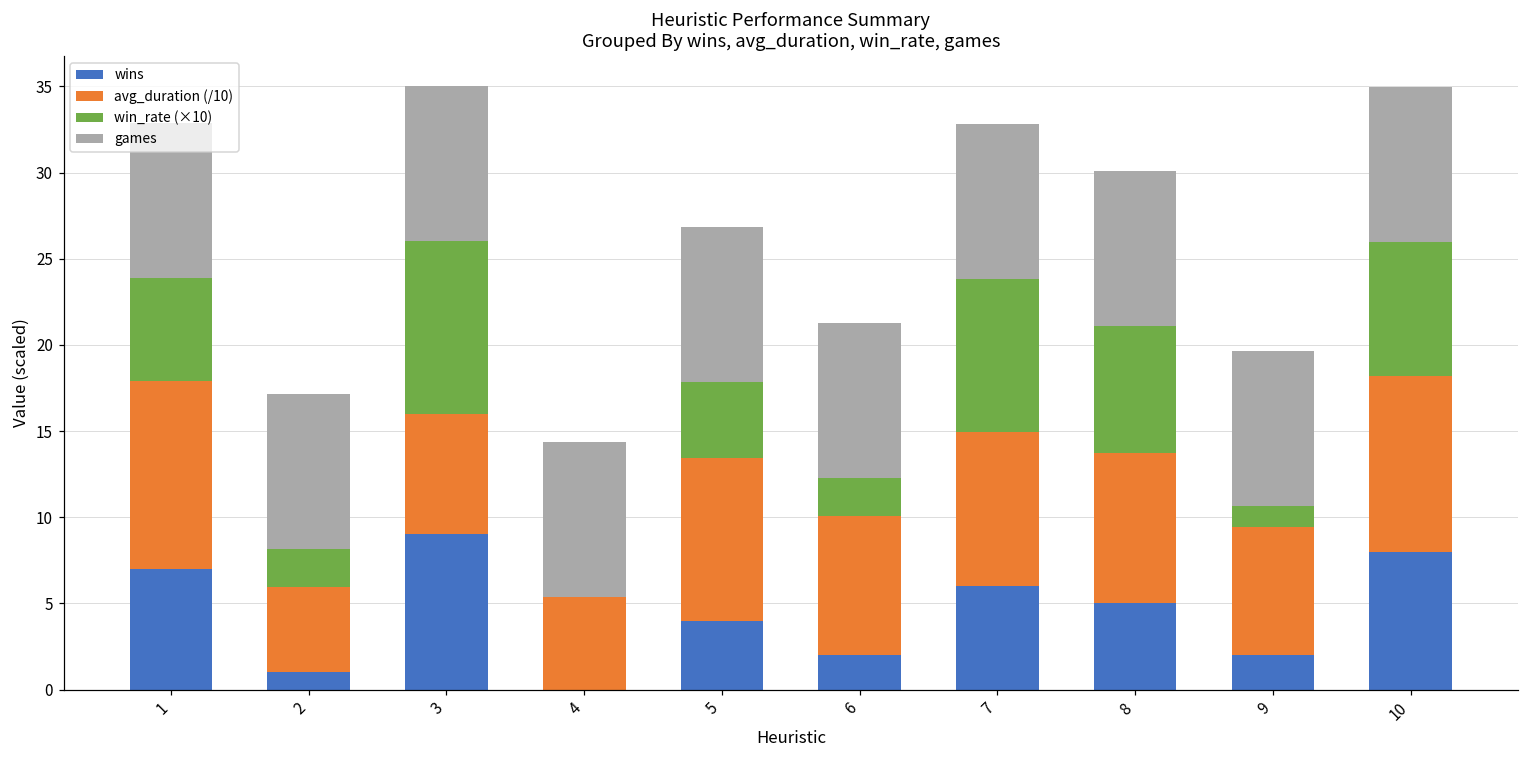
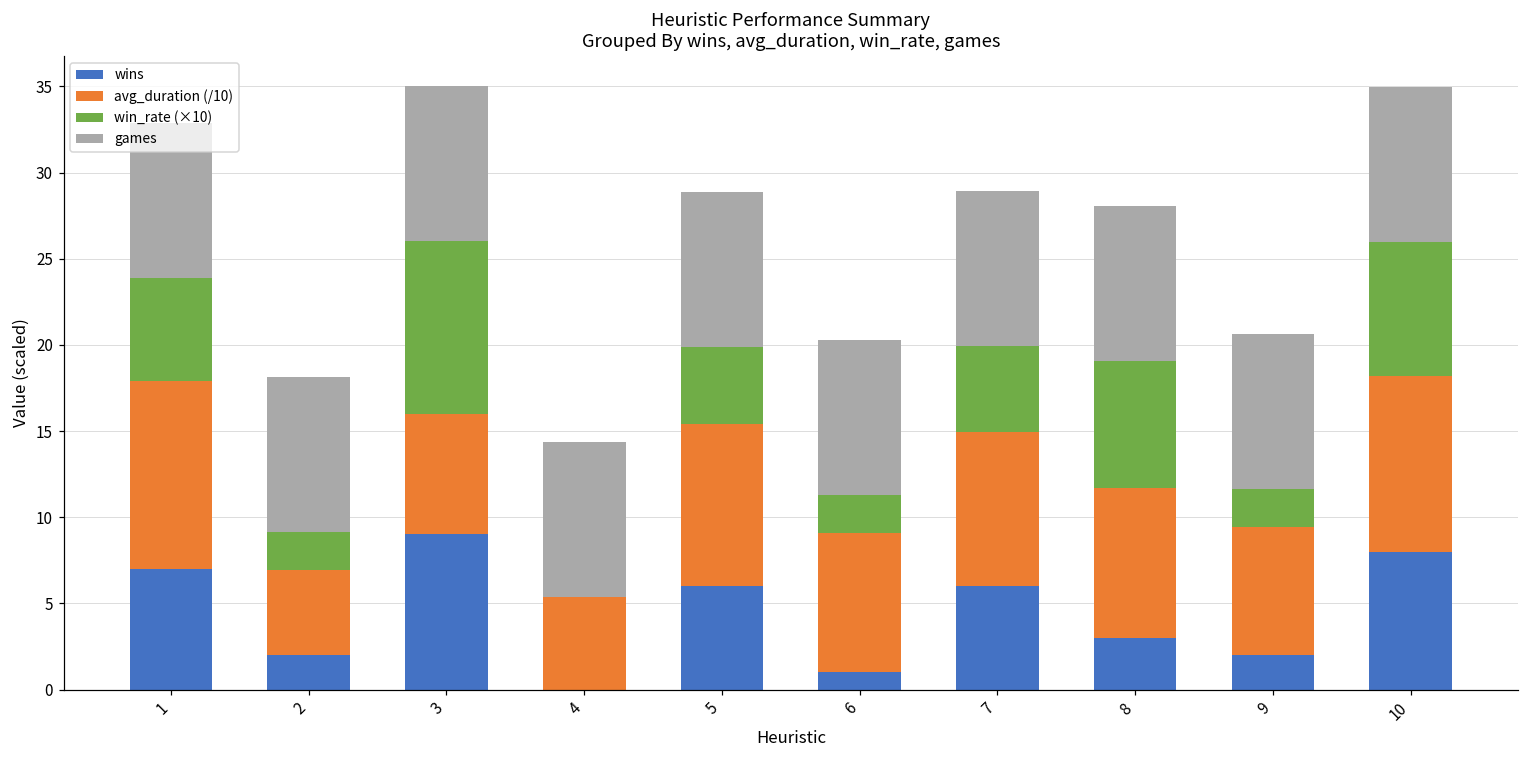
  {
    "wins": {
      "1": 7,
-     "2": 1,
+     "2": 2,
      "3": 9,
      "4": 0,
-     "5": 4,
-     "6": 2,
+     "5": 6,
+     "6": 1,
      "7": 6,
-     "8": 5,
+     "8": 3,
      "9": 2,
      "10": 8
    },
    "avg_duration (/10)": {
      "1": 10.9,
      "2": 4.9,
      "3": 7.0,
      "4": 5.4,
      "5": 9.4,
      "6": 8.1,
      "7": 9.0,
      "8": 8.7,
      "9": 7.4,
      "10": 10.2
    },
    "win_rate (×10)": {
      "1": 6.0,
      "2": 2.2,
      "3": 10.0,
      "4": 0.0,
      "5": 4.4,
      "6": 2.2,
-     "7": 8.9,
+     "7": 5.0,
      "8": 7.4,
-     "9": 1.2,
+     "9": 2.2,
      "10": 7.8
    },
    "games": {
      "2": 9.0,
      "3": 9.0,
      "4": 9.0,
      "5": 9.0,
      "6": 9.0,
      "7": 9.0,
      "8": 9.0,
      "9": 9.0,
      "10": 9.0
    }
  }
